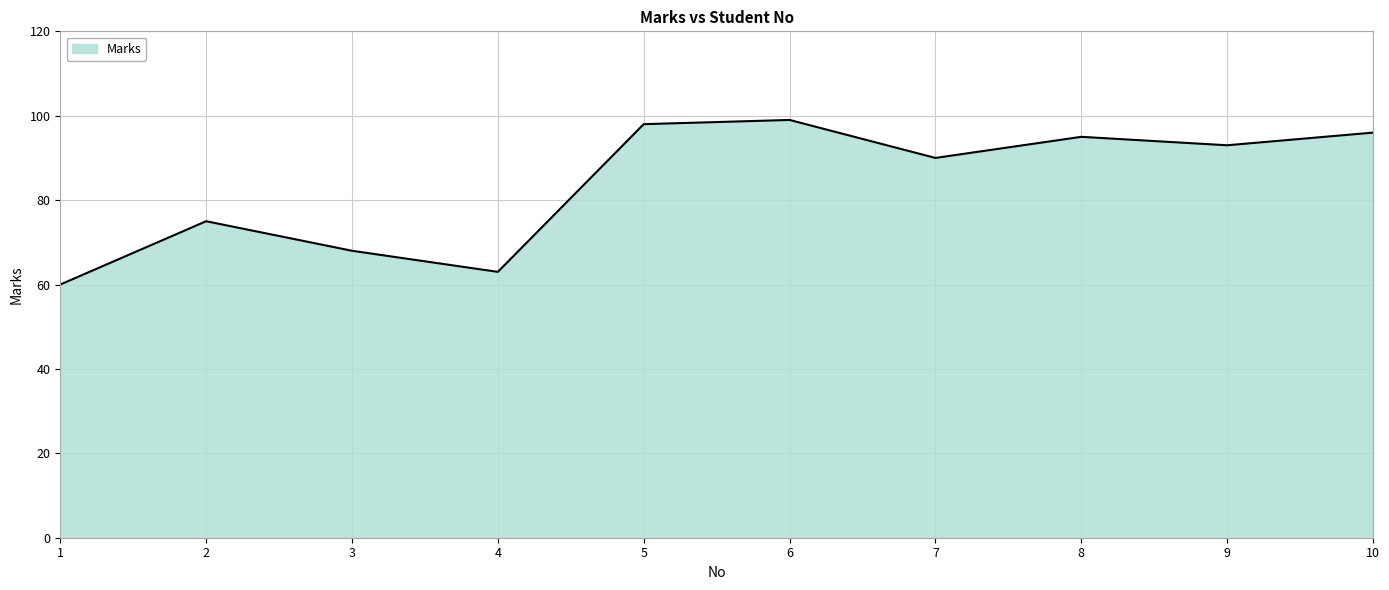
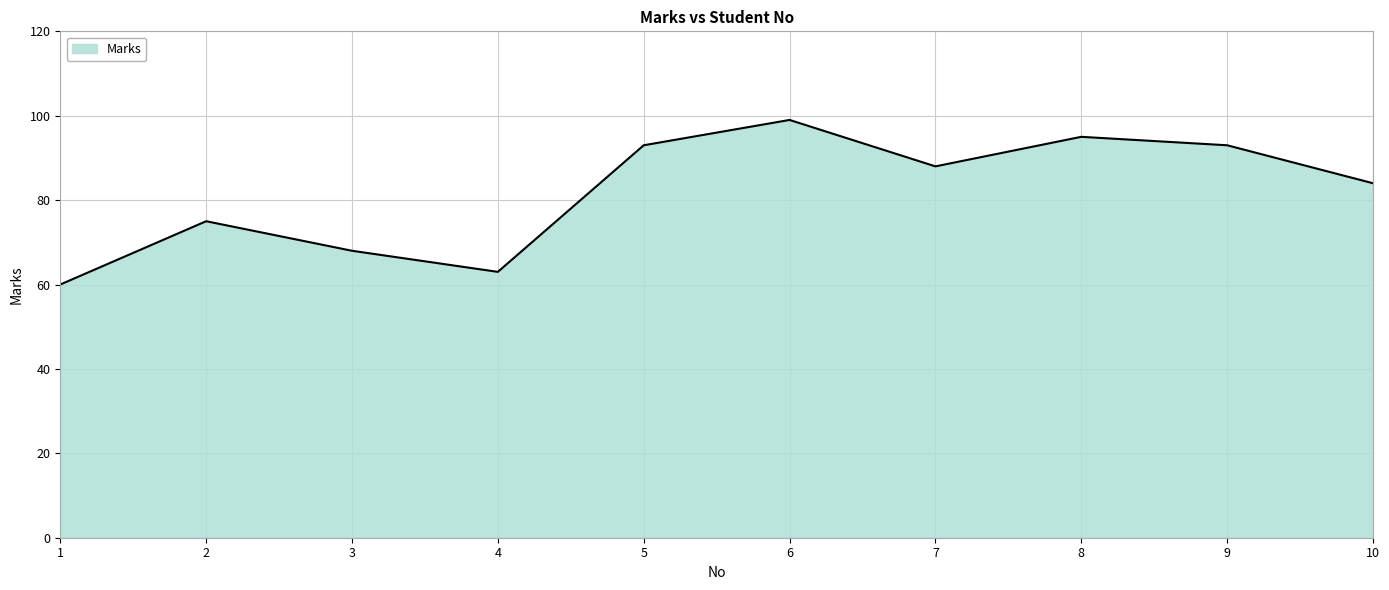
  {
    "1": 60,
    "2": 75,
    "3": 68,
    "4": 63,
-   "5": 98,
+   "5": 93,
    "6": 99,
-   "7": 90,
+   "7": 88,
    "8": 95,
    "9": 93,
-   "10": 96
+   "10": 84
  }
